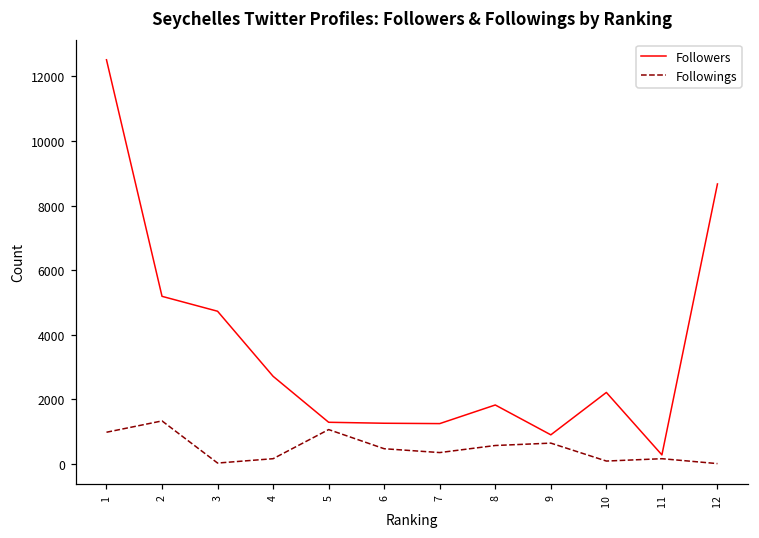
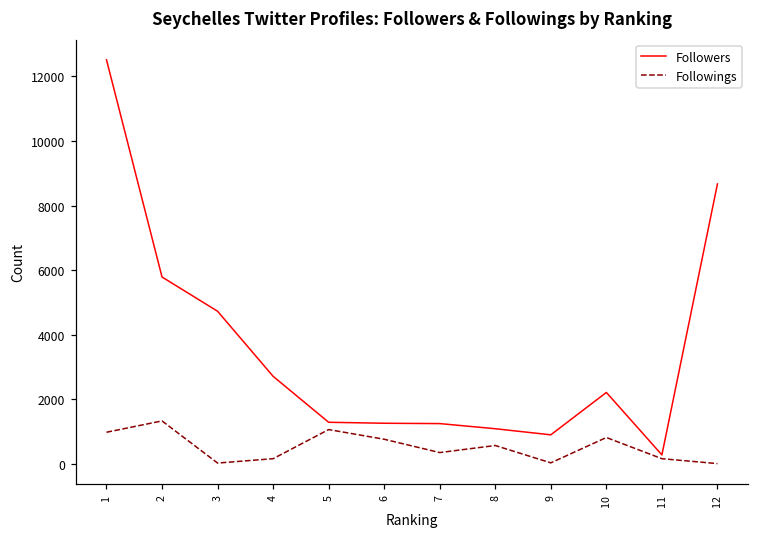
  {
    "Followers": {
      "1": 12500,
-     "2": 5200,
+     "2": 5800,
      "3": 4700,
      "4": 2700,
      "5": 1300,
      "6": 1300,
      "7": 1200,
-     "8": 1800,
+     "8": 1100,
      "9": 900,
      "10": 2200,
      "11": 300,
      "12": 8700
    },
    "Followings": {
      "1": 1000,
      "2": 1300,
      "3": 0,
      "4": 200,
      "5": 1100,
-     "6": 500,
+     "6": 800,
      "7": 300,
      "8": 600,
-     "9": 600,
-     "10": 100,
+     "9": 0,
+     "10": 800,
      "11": 200,
      "12": 0
    }
  }
